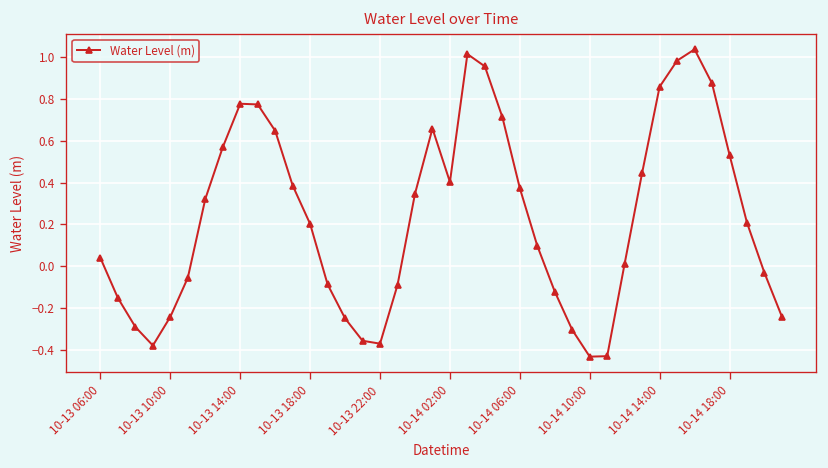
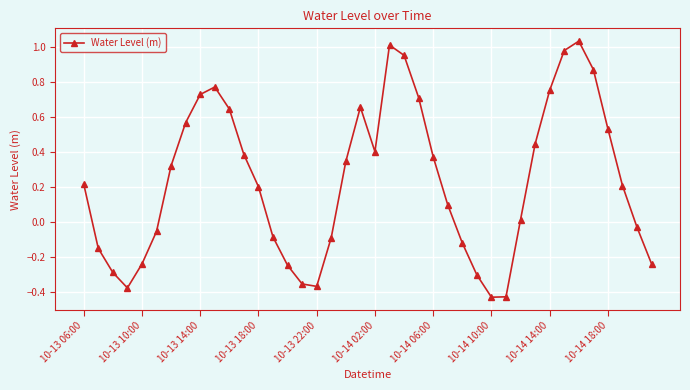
  {
-   "10-13 06:00": 0.04,
+   "10-13 06:00": 0.22,
    "10-13 10:00": -0.24,
-   "10-13 14:00": 0.78,
+   "10-13 14:00": 0.73,
    "10-13 18:00": 0.20,
    "10-13 22:00": -0.37,
    "10-14 02:00": 0.40,
    "10-14 06:00": 0.37,
    "10-14 10:00": -0.43,
-   "10-14 14:00": 0.86,
+   "10-14 14:00": 0.75,
    "10-14 18:00": 0.53
  }
